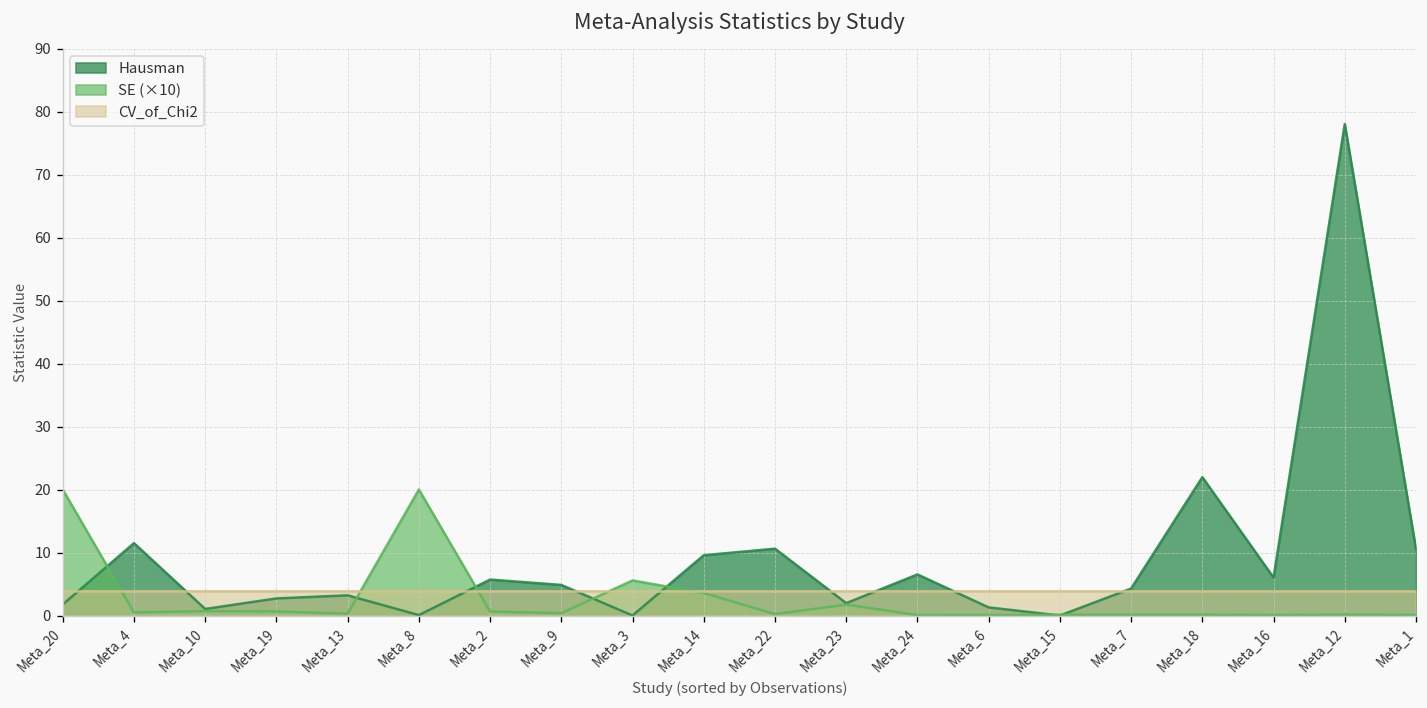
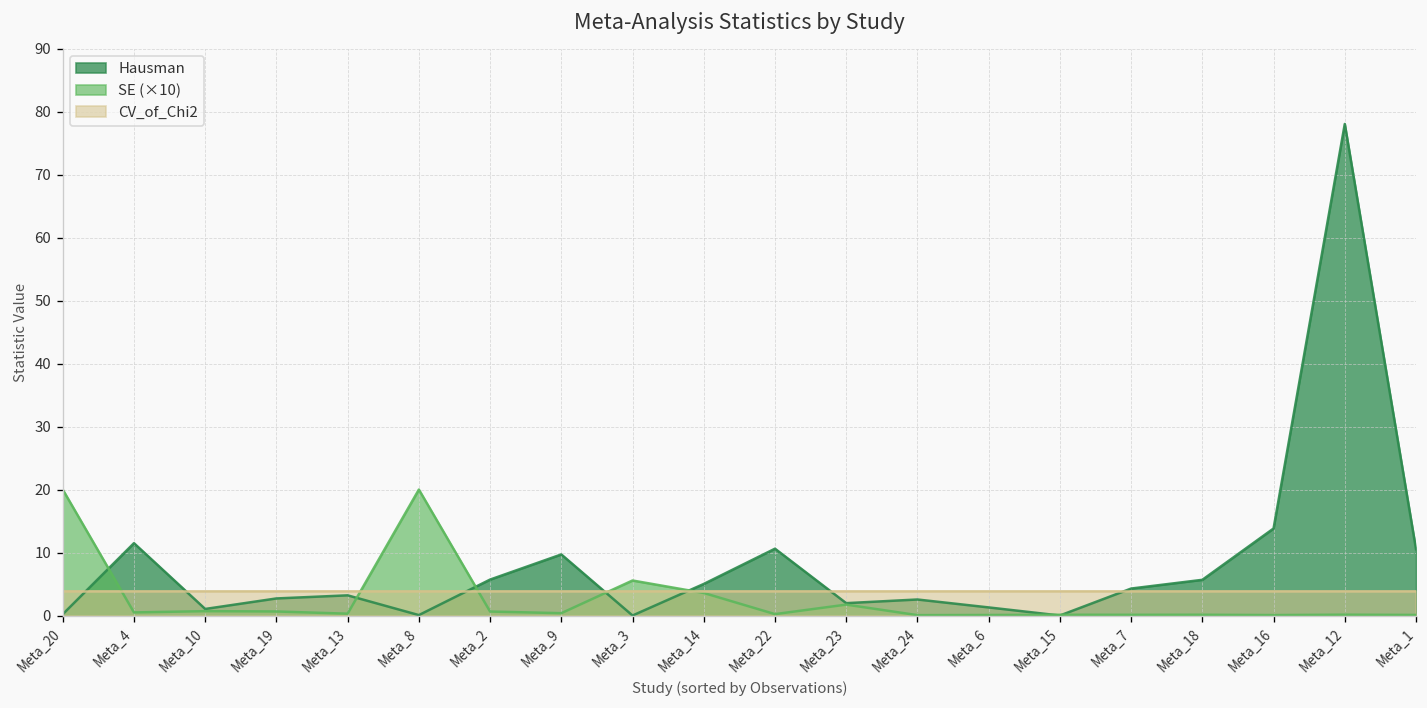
  {
    "Hausman": {
-     "Meta_20": 2,
+     "Meta_20": 0,
      "Meta_4": 11,
      "Meta_19": 3,
      "Meta_13": 3,
      "Meta_8": 0,
      "Meta_2": 6,
-     "Meta_9": 5,
+     "Meta_9": 10,
      "Meta_3": 0,
-     "Meta_14": 10,
+     "Meta_14": 5,
      "Meta_22": 11,
-     "Meta_24": 7,
+     "Meta_24": 3,
      "Meta_6": 1,
-     "Meta_18": 22,
-     "Meta_16": 6,
+     "Meta_18": 6,
+     "Meta_16": 14,
      "Meta_12": 78,
      "Meta_1": 11
    },
    "SE (×10)": {
      "Meta_20": 20,
      "Meta_4": 0,
      "Meta_19": 1,
      "Meta_13": 0,
      "Meta_8": 20,
      "Meta_2": 1,
      "Meta_9": 0,
      "Meta_3": 6,
      "Meta_22": 0,
      "Meta_24": 0,
      "Meta_6": 0,
      "Meta_7": 0,
      "Meta_18": 0,
      "Meta_16": 0,
      "Meta_12": 0,
      "Meta_1": 0
    },
    "CV_of_Chi2": {
      "Meta_20": 4,
      "Meta_4": 4,
      "Meta_10": 4,
      "Meta_19": 4,
      "Meta_13": 4,
      "Meta_8": 4,
      "Meta_2": 4,
      "Meta_9": 4,
      "Meta_3": 4,
      "Meta_22": 4,
      "Meta_23": 4,
      "Meta_24": 4,
      "Meta_6": 4,
      "Meta_15": 4,
      "Meta_18": 4,
      "Meta_16": 4,
      "Meta_12": 4,
      "Meta_1": 4
    }
  }
